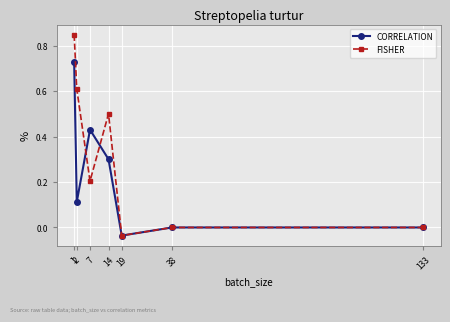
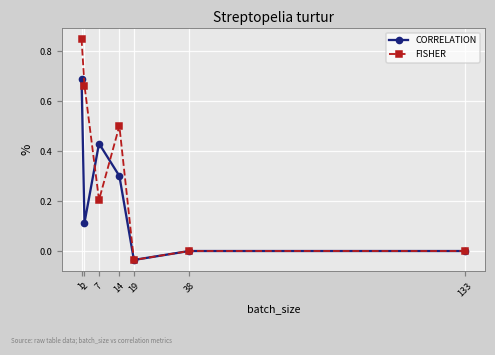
  {
    "CORRELATION": {
-     "1": 0.73,
+     "1": 0.69,
      "2": 0.11,
      "7": 0.43,
      "14": 0.30
    },
    "FISHER": {
      "1": 0.85,
-     "2": 0.61,
+     "2": 0.66,
      "7": 0.20,
      "14": 0.50
    }
  }
